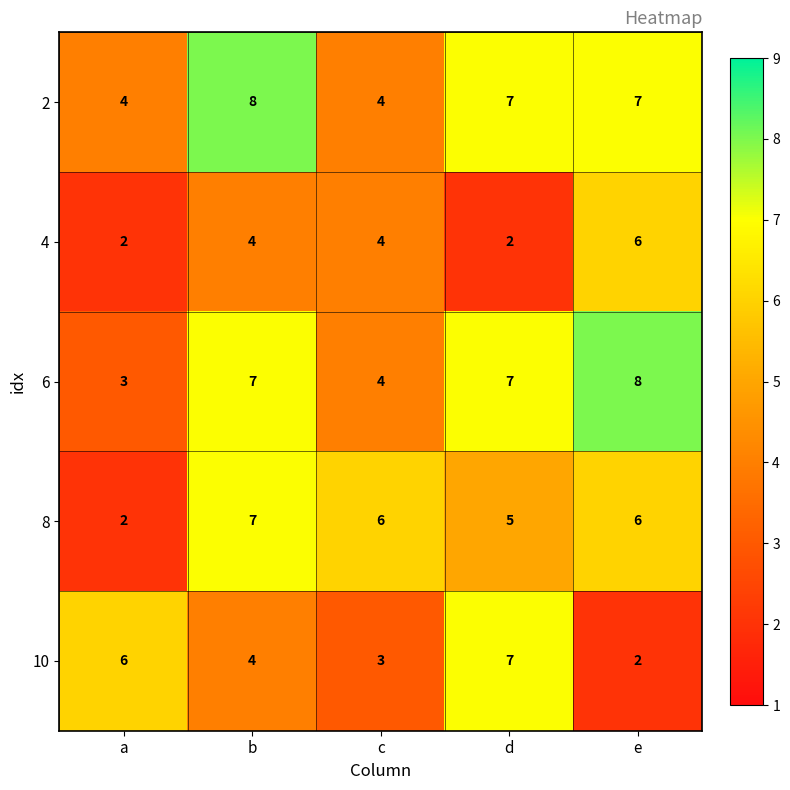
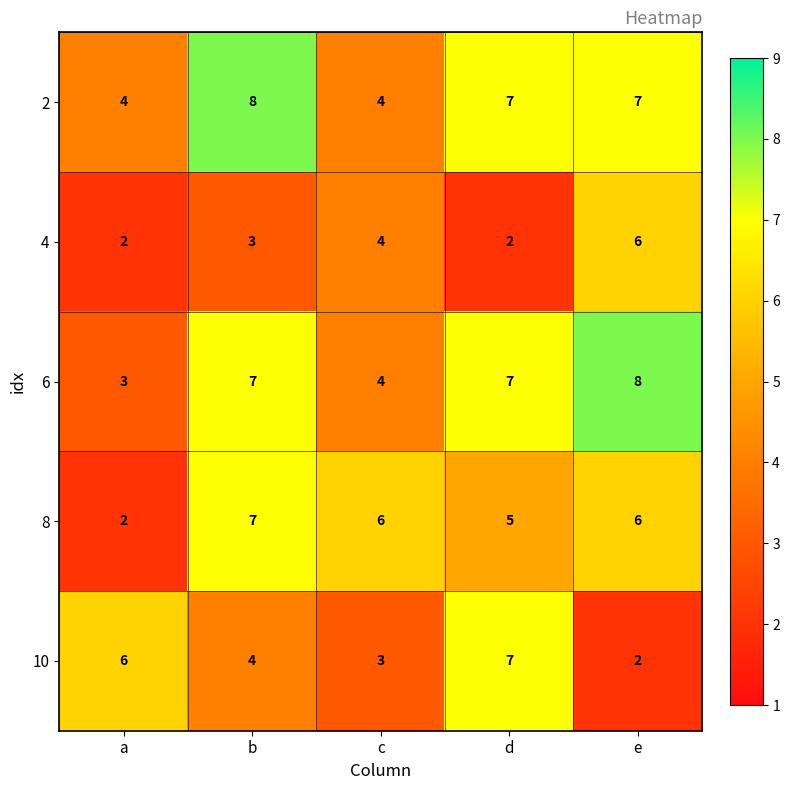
  {
    "2": {
      "a": 4,
      "b": 8,
      "c": 4,
      "d": 7,
      "e": 7
    },
    "4": {
      "a": 2,
-     "b": 4,
+     "b": 3,
      "c": 4,
      "d": 2,
      "e": 6
    },
    "6": {
      "a": 3,
      "b": 7,
      "c": 4,
      "d": 7,
      "e": 8
    },
    "8": {
      "a": 2,
      "b": 7,
      "c": 6,
      "d": 5,
      "e": 6
    },
    "10": {
      "a": 6,
      "b": 4,
      "c": 3,
      "d": 7,
      "e": 2
    }
  }
